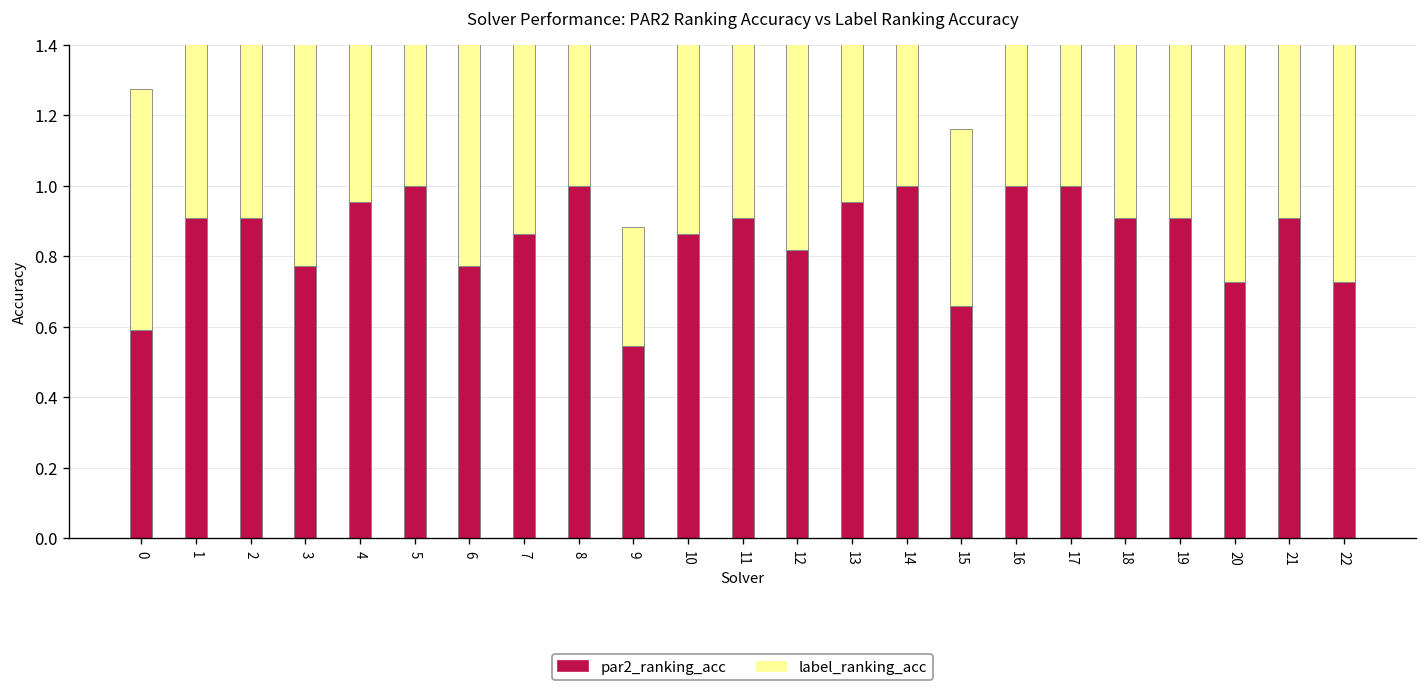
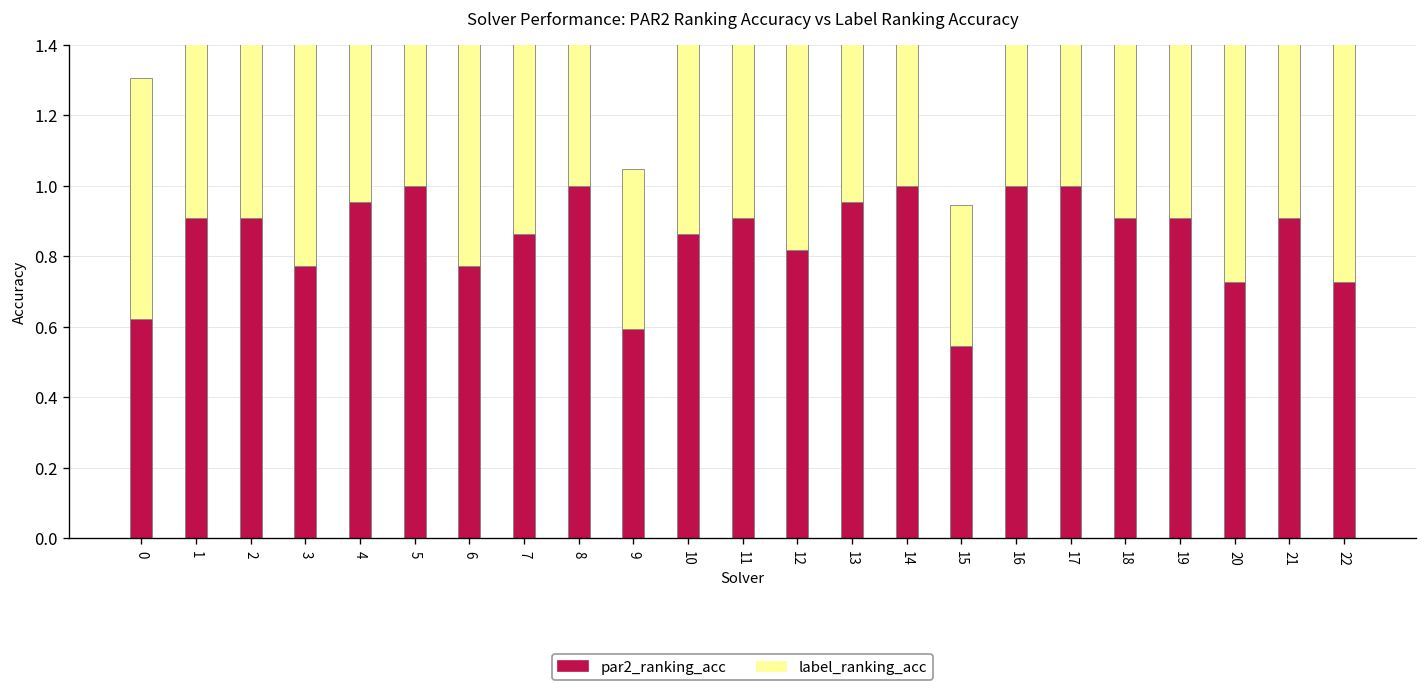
  {
    "par2_ranking_acc": {
-     "0": 0.59,
+     "0": 0.62,
      "1": 0.91,
      "2": 0.91,
      "3": 0.77,
      "4": 0.95,
      "5": 1.00,
      "6": 0.77,
      "7": 0.86,
      "8": 1.00,
-     "9": 0.55,
+     "9": 0.59,
      "10": 0.86,
      "11": 0.91,
      "12": 0.82,
      "13": 0.95,
      "14": 1.00,
-     "15": 0.66,
+     "15": 0.55,
      "16": 1.00,
      "17": 1.00,
      "18": 0.91,
      "19": 0.91,
      "20": 0.73,
      "21": 0.91,
      "22": 0.73
    },
    "label_ranking_acc": {
      "0": 0.68,
-     "9": 0.34,
-     "15": 0.5
+     "9": 0.45,
+     "15": 0.4
    }
  }
